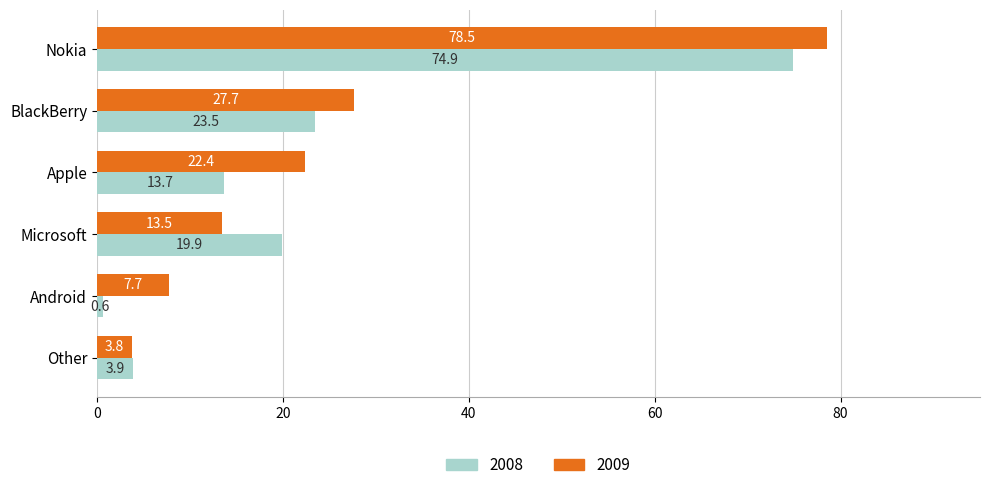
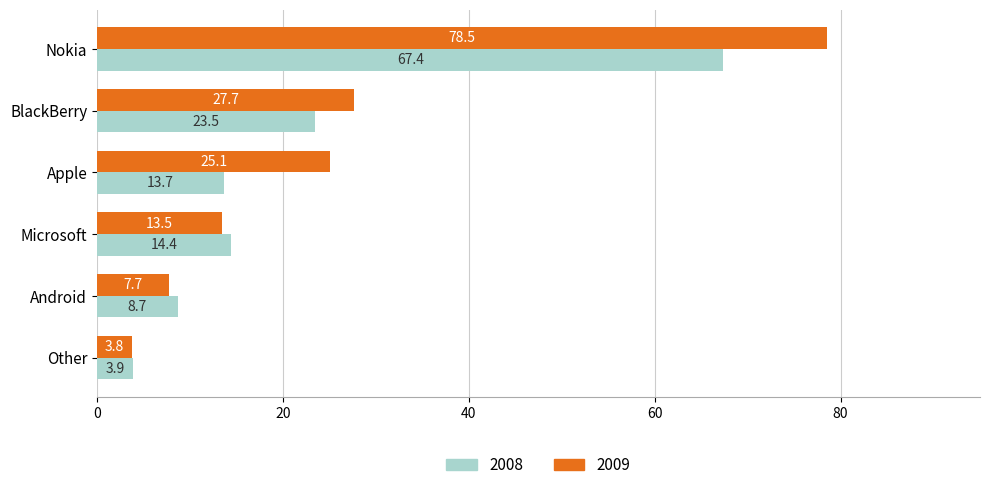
  {
    "2008": {
-     "Nokia": 74.9,
+     "Nokia": 67.4,
      "BlackBerry": 23.5,
      "Apple": 13.7,
-     "Microsoft": 19.9,
-     "Android": 0.6,
+     "Microsoft": 14.4,
+     "Android": 8.7,
      "Other": 3.9
    },
    "2009": {
      "Nokia": 78.5,
      "BlackBerry": 27.7,
-     "Apple": 22.4,
+     "Apple": 25.1,
      "Microsoft": 13.5,
      "Android": 7.7,
      "Other": 3.8
    }
  }
